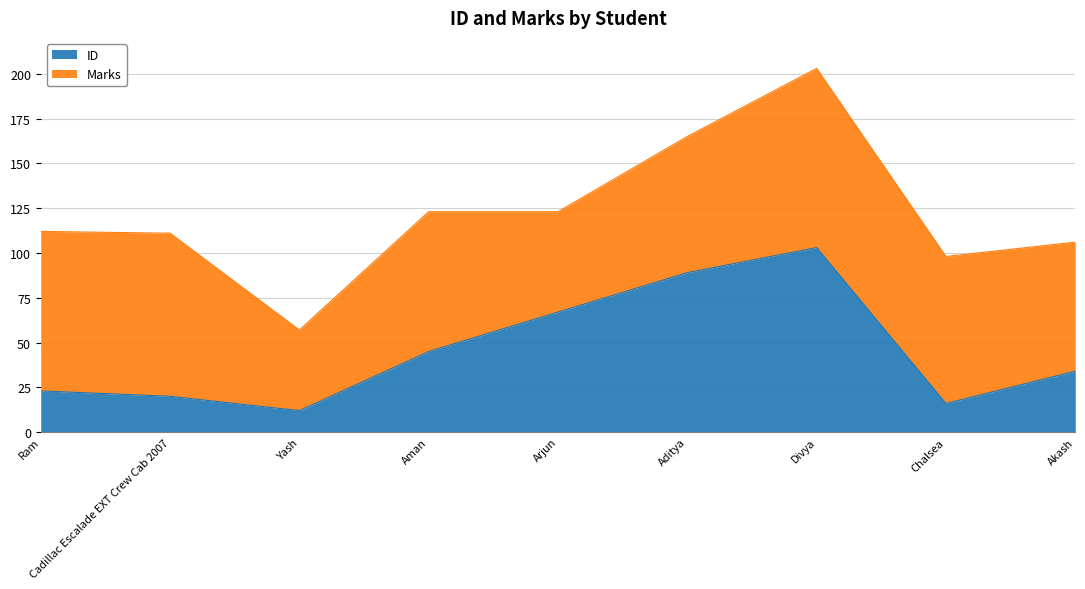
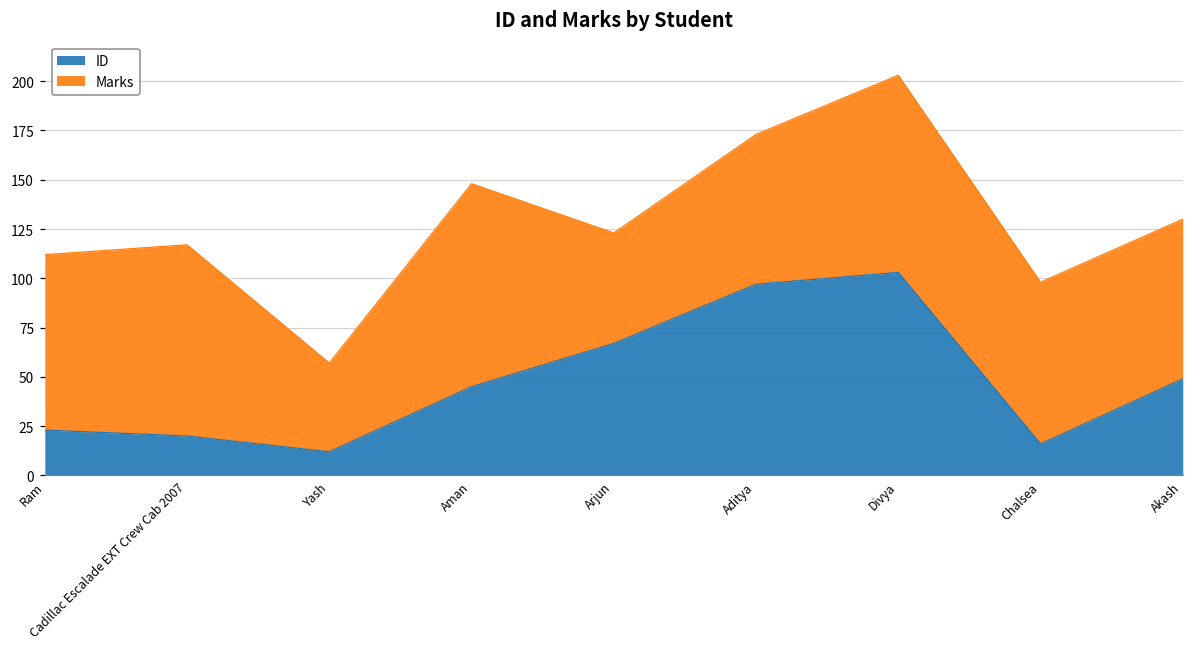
  {
    "ID": {
      "Ram": 23,
      "Cadillac Escalade EXT Crew Cab 2007": 20,
      "Yash": 12,
      "Aman": 45,
      "Arjun": 67,
-     "Aditya": 89,
+     "Aditya": 97,
      "Divya": 103,
      "Chalsea": 16,
-     "Akash": 34
+     "Akash": 49
    },
    "Marks": {
      "Ram": 89,
-     "Cadillac Escalade EXT Crew Cab 2007": 91,
+     "Cadillac Escalade EXT Crew Cab 2007": 97,
      "Yash": 45,
-     "Aman": 78,
+     "Aman": 103,
      "Arjun": 56,
      "Aditya": 76,
      "Divya": 100,
      "Chalsea": 82,
-     "Akash": 72
+     "Akash": 81
    }
  }
